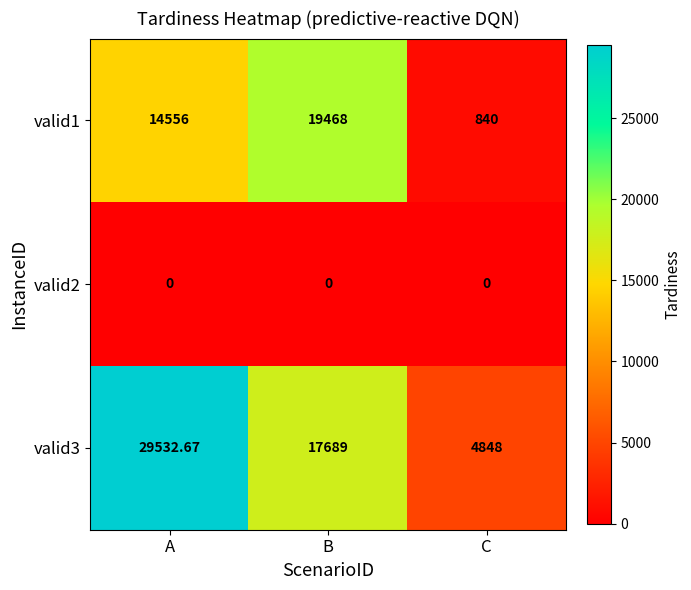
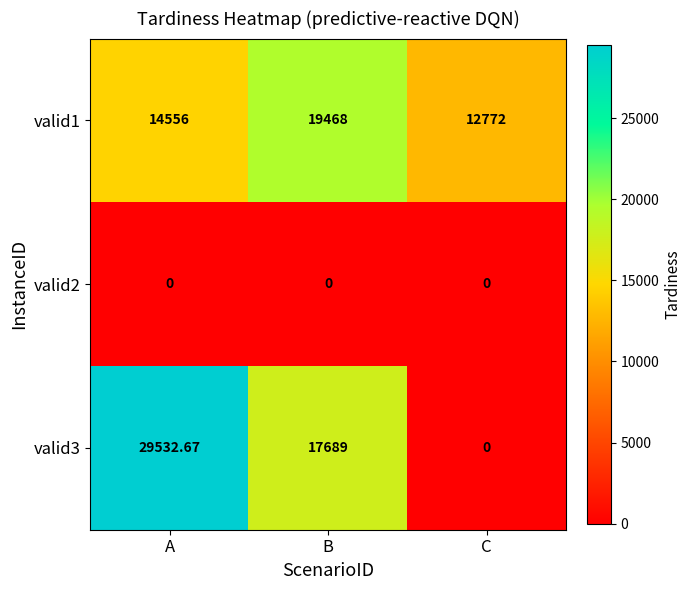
  {
    "valid1": {
      "A": 14556,
      "B": 19468,
-     "C": 840
+     "C": 12772
    },
    "valid2": {
      "A": 0,
      "B": 0,
      "C": 0
    },
    "valid3": {
      "A": 29532.67,
      "B": 17689,
-     "C": 4848
+     "C": 0
    }
  }
